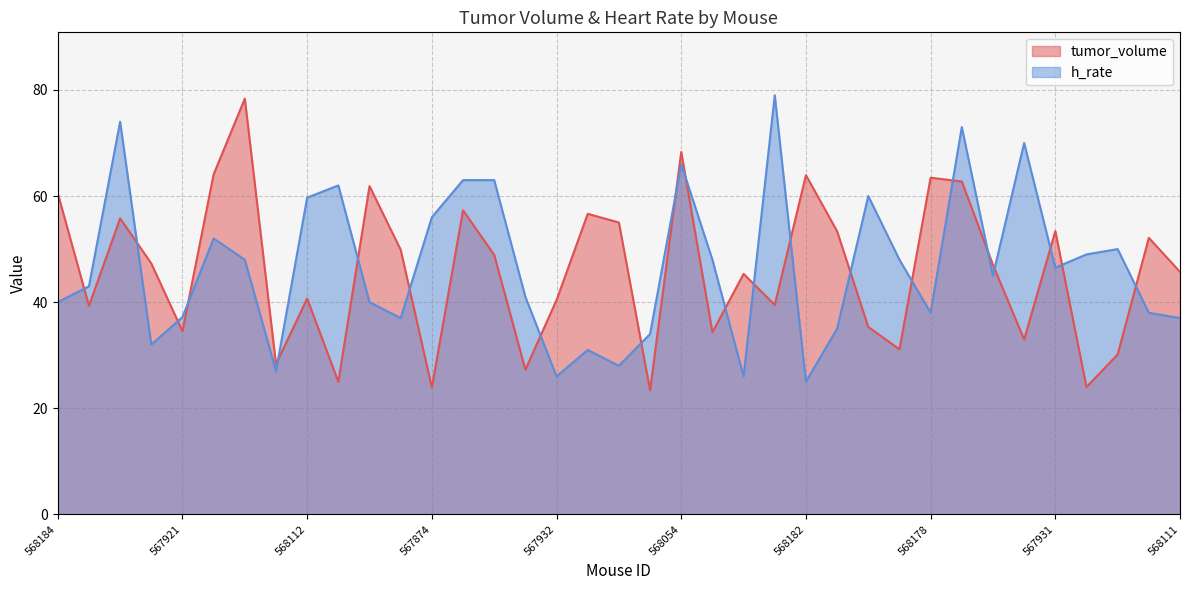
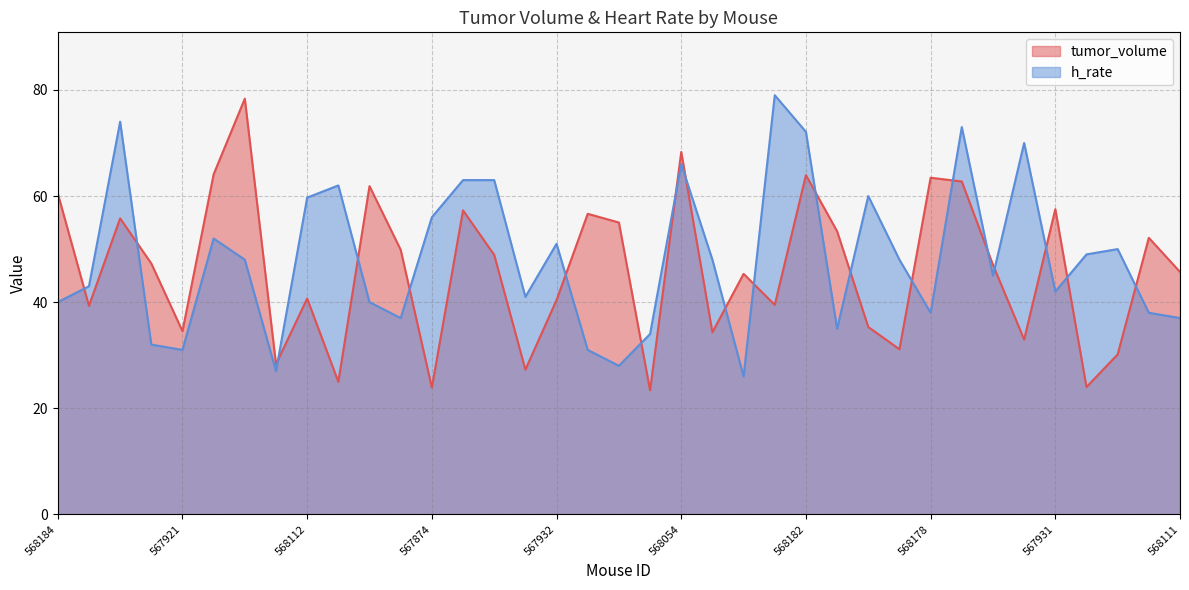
  {
    "tumor_volume": {
      "568184": 61,
      "567921": 35,
      "568112": 41,
      "567874": 24,
      "567932": 40,
      "568054": 68,
      "568182": 64,
      "568178": 63,
-     "567931": 53,
+     "567931": 58,
      "568111": 46
    },
    "h_rate": {
      "568184": 40,
-     "567921": 37,
+     "567921": 31,
      "568112": 60,
      "567874": 56,
-     "567932": 26,
+     "567932": 51,
      "568054": 66,
-     "568182": 25,
+     "568182": 72,
      "568178": 38,
-     "567931": 47,
+     "567931": 42,
      "568111": 37
    }
  }
